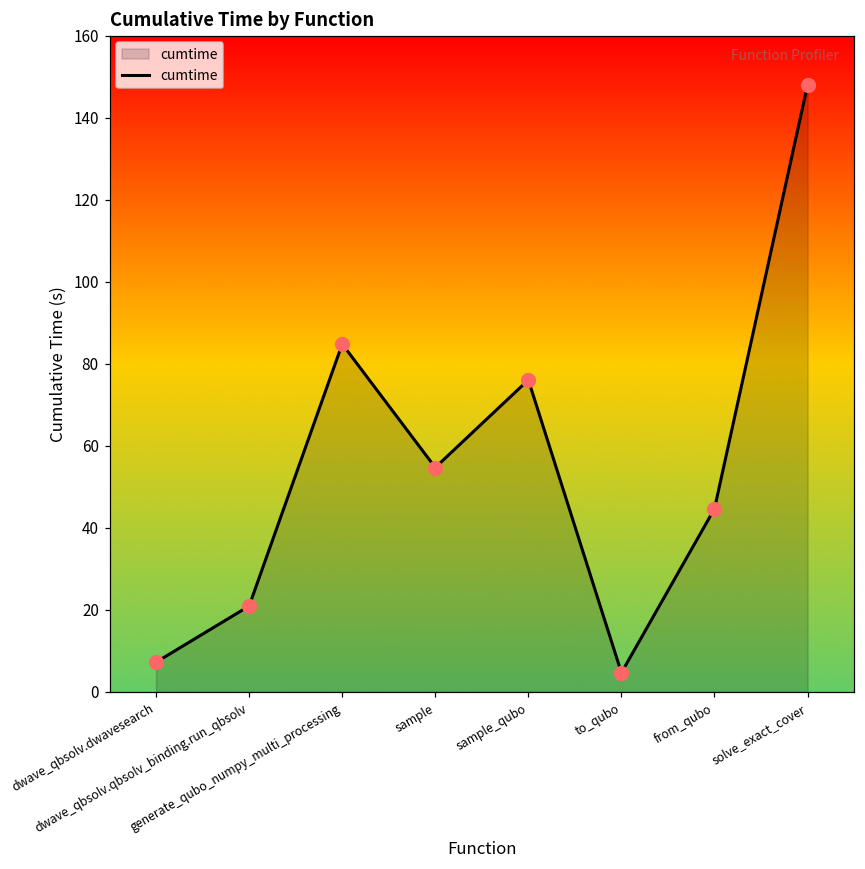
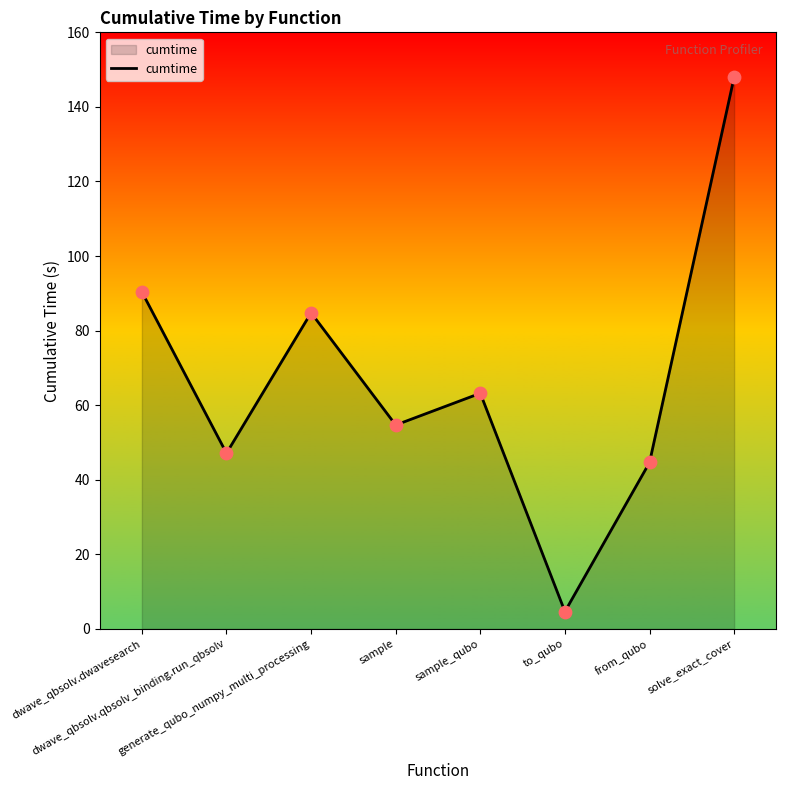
  {
-   "dwave_qbsolv.dwavesearch": 7,
-   "dwave_qbsolv.qbsolv_binding.run_qbsolv": 21,
+   "dwave_qbsolv.dwavesearch": 90,
+   "dwave_qbsolv.qbsolv_binding.run_qbsolv": 47,
    "generate_qubo_numpy_multi_processing": 85,
    "sample": 55,
-   "sample_qubo": 76,
+   "sample_qubo": 63,
    "to_qubo": 5,
    "from_qubo": 45,
    "solve_exact_cover": 148
  }
